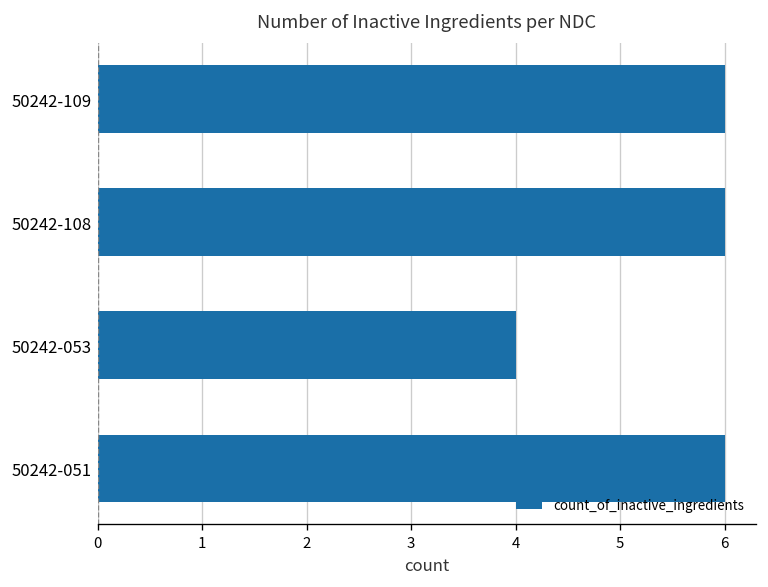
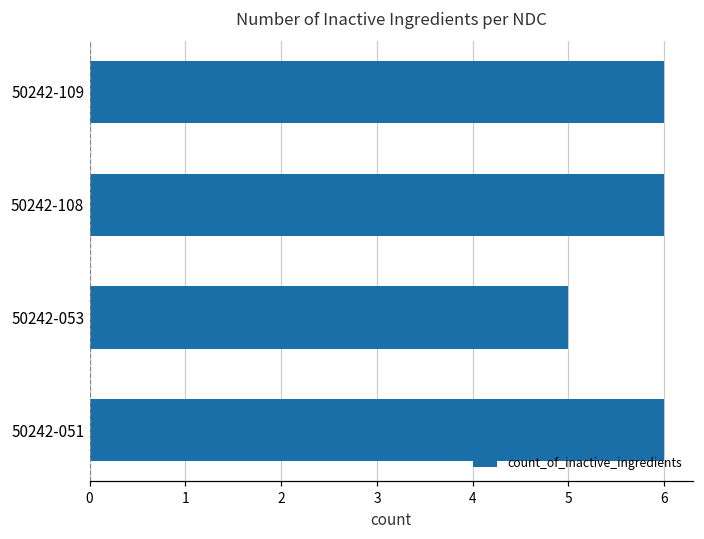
  {
    "50242-109": 6,
    "50242-108": 6,
-   "50242-053": 4,
+   "50242-053": 5,
    "50242-051": 6
  }
